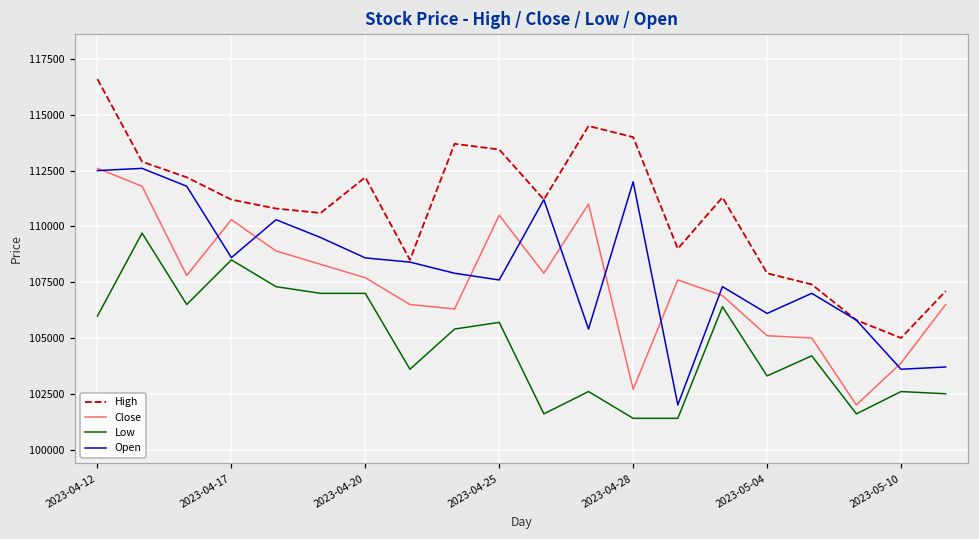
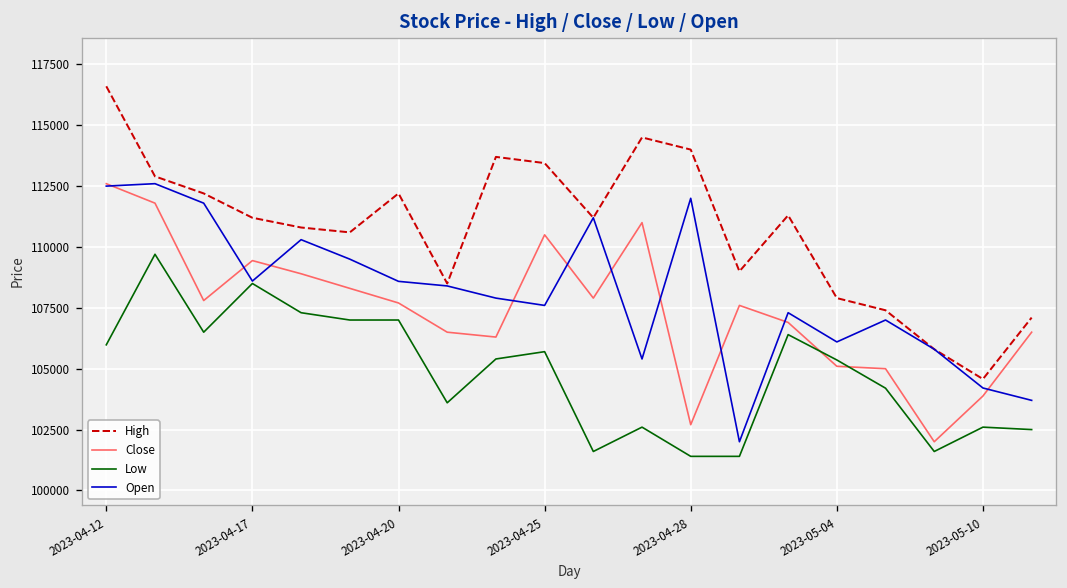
  {
    "High": {
      "2023-04-12": 116600,
      "2023-04-17": 111200,
      "2023-04-20": 112200,
      "2023-04-25": 113400,
      "2023-04-28": 114000,
      "2023-05-04": 107900,
-     "2023-05-10": 105000
+     "2023-05-10": 104600
    },
    "Close": {
-     "2023-04-17": 110300,
+     "2023-04-17": 109400,
      "2023-04-20": 107700,
      "2023-04-25": 110500,
      "2023-04-28": 102700,
      "2023-05-04": 105100,
      "2023-05-10": 103900
    },
    "Low": {
      "2023-04-12": 106000,
      "2023-04-20": 107000,
      "2023-04-25": 105700,
      "2023-04-28": 101400,
-     "2023-05-04": 103300,
+     "2023-05-04": 105400,
      "2023-05-10": 102600
    },
    "Open": {
      "2023-04-20": 108600,
      "2023-04-25": 107600,
      "2023-04-28": 112000,
      "2023-05-04": 106100,
-     "2023-05-10": 103600
+     "2023-05-10": 104200
    }
  }
